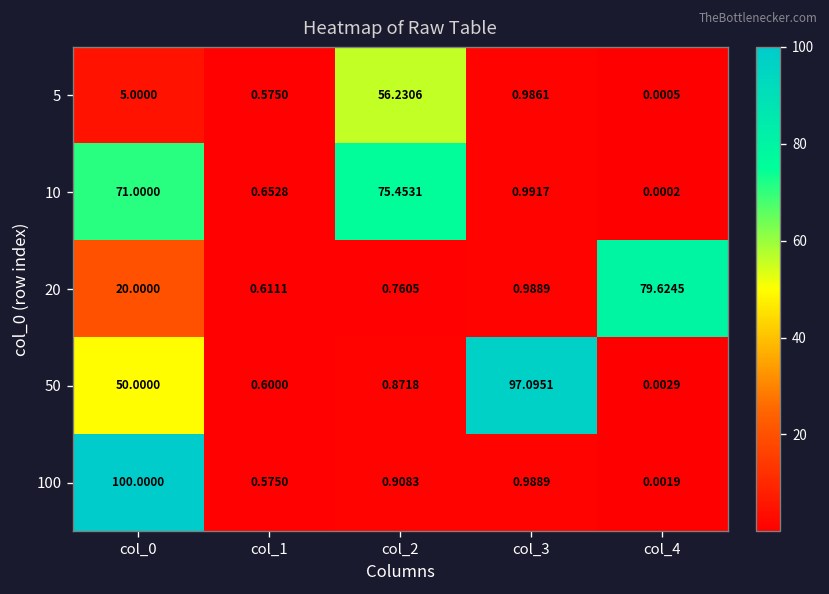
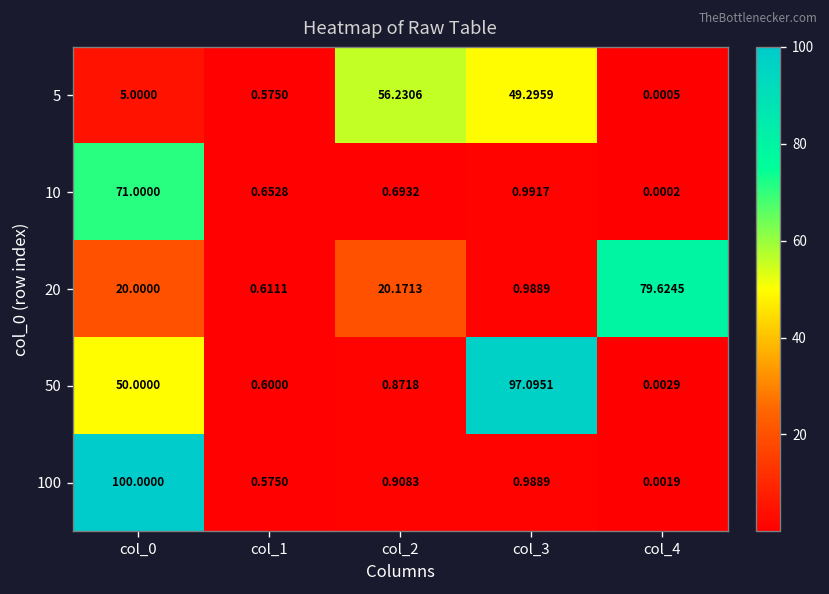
  {
    "5": {
      "col_0": 5.0000,
      "col_1": 0.5750,
      "col_2": 56.2306,
-     "col_3": 0.9861,
+     "col_3": 49.2959,
      "col_4": 0.0005
    },
    "10": {
      "col_0": 71.0000,
      "col_1": 0.6528,
-     "col_2": 75.4531,
+     "col_2": 0.6932,
      "col_3": 0.9917,
      "col_4": 0.0002
    },
    "20": {
      "col_0": 20.0000,
      "col_1": 0.6111,
-     "col_2": 0.7605,
+     "col_2": 20.1713,
      "col_3": 0.9889,
      "col_4": 79.6245
    },
    "50": {
      "col_0": 50.0000,
      "col_1": 0.6000,
      "col_2": 0.8718,
      "col_3": 97.0951,
      "col_4": 0.0029
    },
    "100": {
      "col_0": 100.0000,
      "col_1": 0.5750,
      "col_2": 0.9083,
      "col_3": 0.9889,
      "col_4": 0.0019
    }
  }
